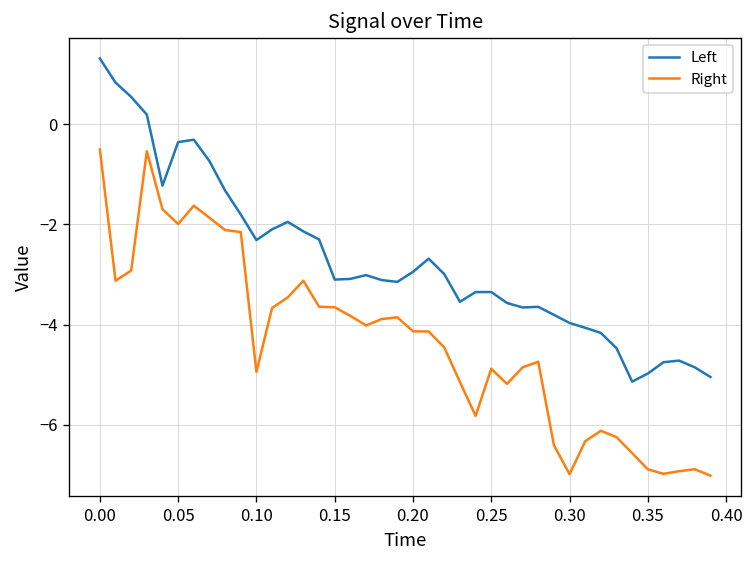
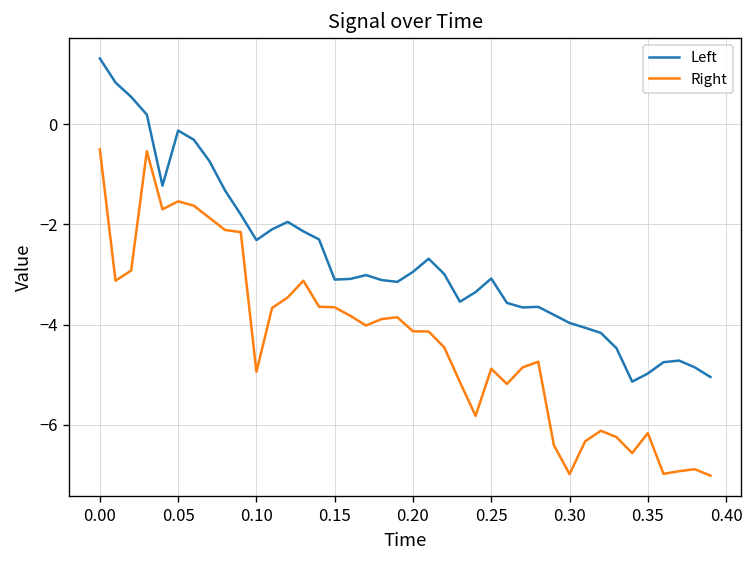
  {
    "Left": {
      "0.00": 1.3,
-     "0.05": -0.4,
+     "0.05": -0.1,
      "0.10": -2.3,
      "0.15": -3.1,
      "0.20": -2.9,
-     "0.25": -3.4,
+     "0.25": -3.1,
      "0.30": -4.0,
      "0.35": -5.0
    },
    "Right": {
      "0.00": -0.5,
-     "0.05": -2.0,
+     "0.05": -1.5,
      "0.10": -4.9,
      "0.15": -3.7,
      "0.20": -4.1,
      "0.25": -4.9,
      "0.30": -7.0,
-     "0.35": -6.9
+     "0.35": -6.2
    }
  }
